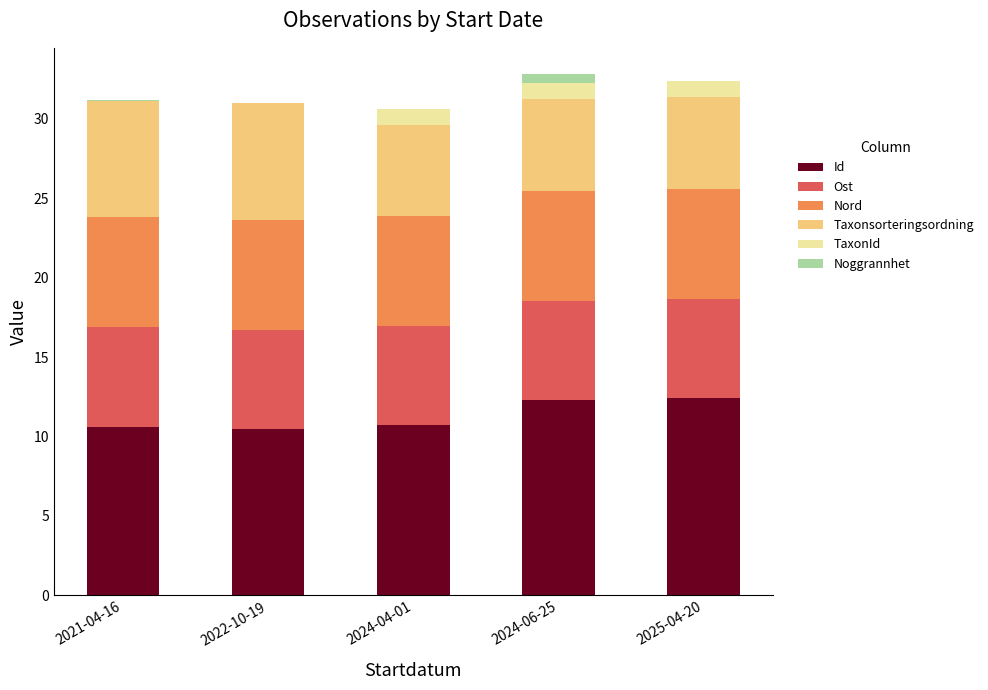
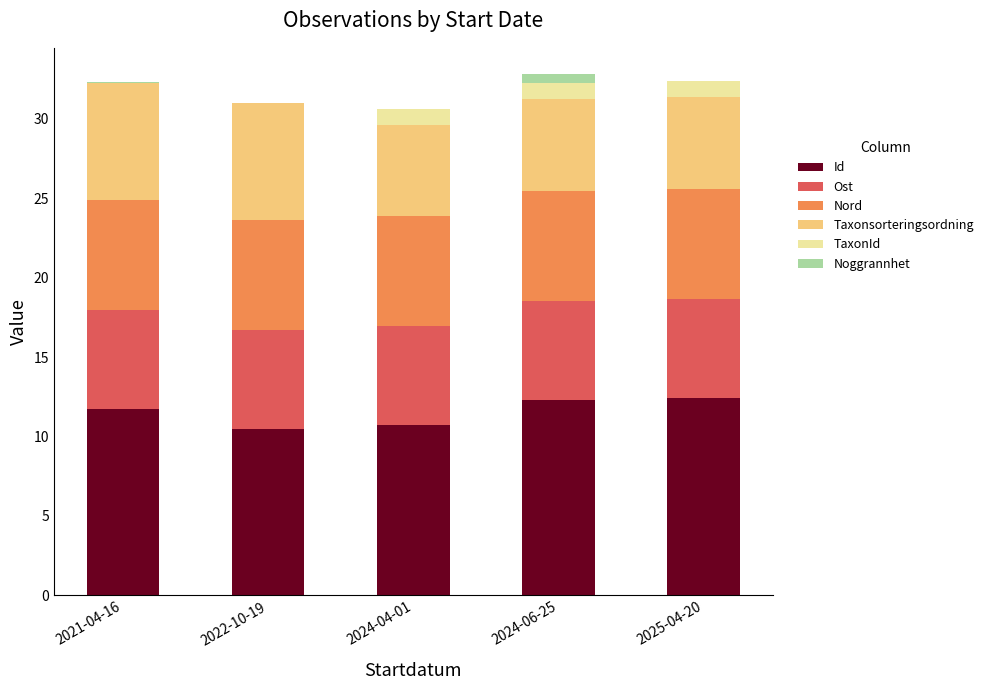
  {
    "Id": {
-     "2021-04-16": 10.6,
+     "2021-04-16": 11.7,
      "2022-10-19": 10.5,
      "2024-04-01": 10.7,
      "2024-06-25": 12.3,
      "2025-04-20": 12.4
    },
    "Noggrannhet": {
      "2024-06-25": 0.6
    }
  }
